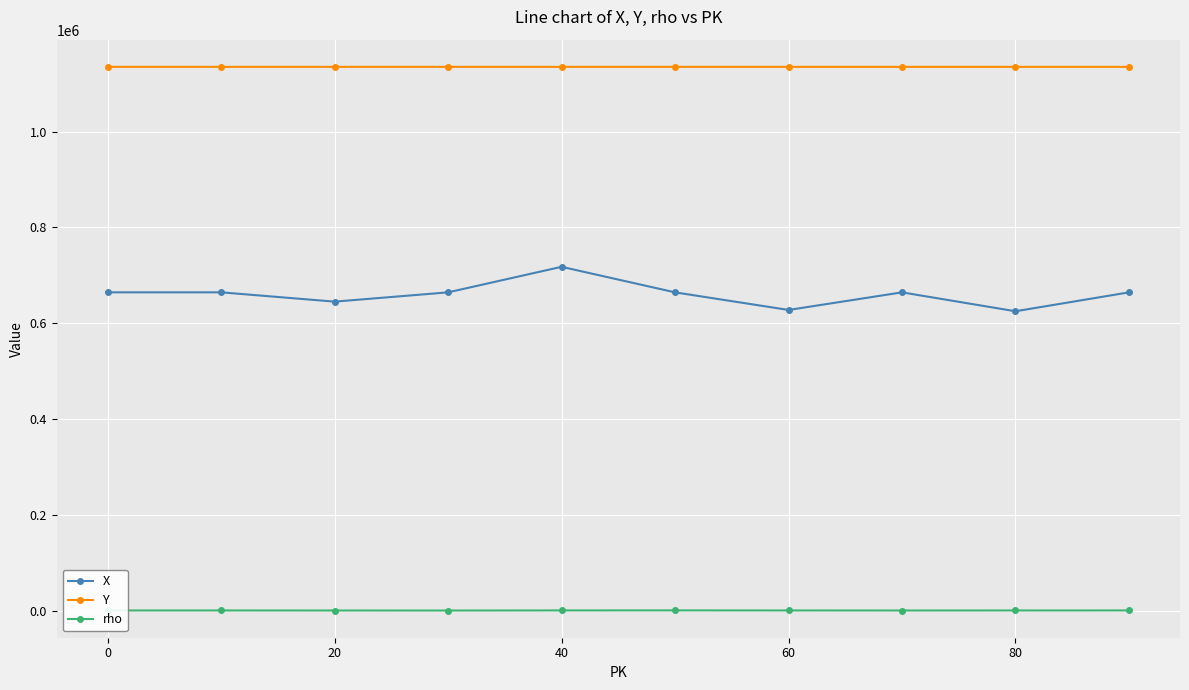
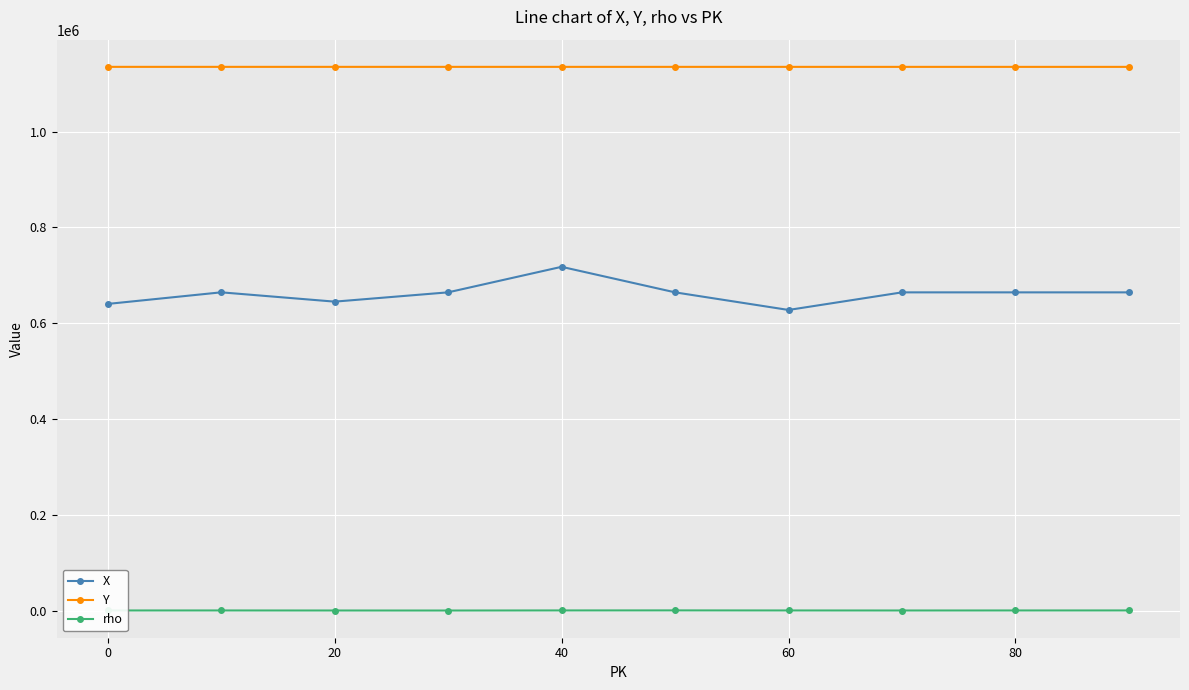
  {
    "X": {
-     "0": 660000,
+     "0": 640000,
      "20": 650000,
      "40": 720000,
      "60": 630000,
-     "80": 630000
+     "80": 660000
    },
    "Y": {
      "0": 1140000,
      "20": 1140000,
      "40": 1140000,
      "60": 1140000,
      "80": 1140000
    },
    "rho": {
      "20": 0,
      "40": 0,
      "60": 0,
      "80": 0
    }
  }
